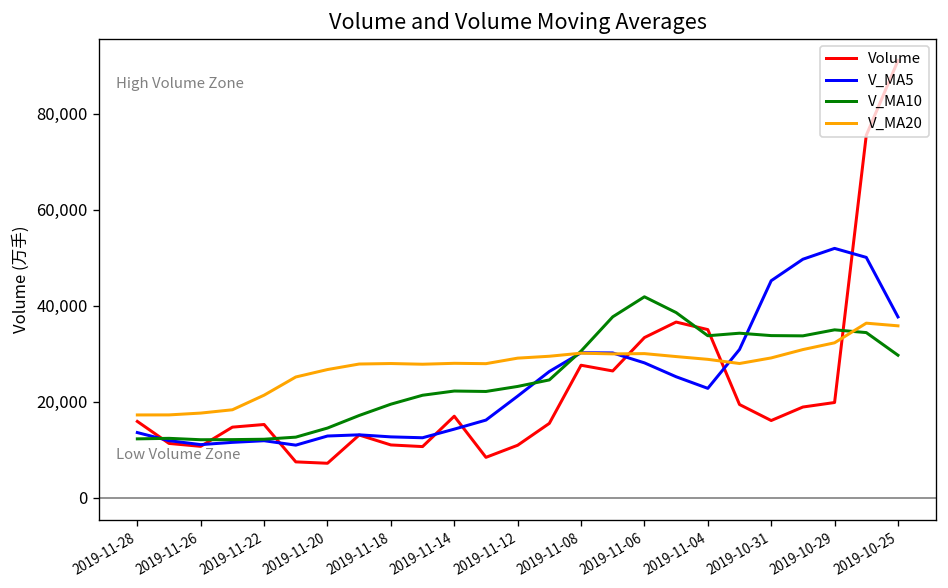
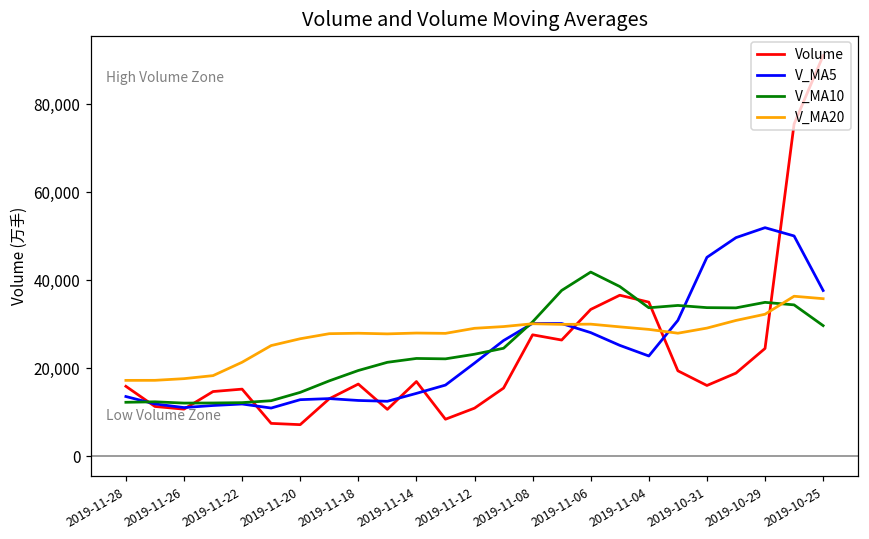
  {
    "Volume": {
      "2019-11-28": "16,000",
      "2019-11-22": "15,000",
      "2019-11-20": "7,000",
-     "2019-11-18": "11,000",
+     "2019-11-18": "16,000",
      "2019-11-14": "17,000",
      "2019-11-12": "11,000",
      "2019-11-08": "28,000",
      "2019-11-06": "33,000",
      "2019-11-04": "35,000",
      "2019-10-31": "16,000",
-     "2019-10-29": "20,000"
+     "2019-10-29": "24,000"
    },
    "V_MA5": {
      "2019-11-28": "14,000",
      "2019-11-20": "13,000",
      "2019-11-18": "13,000",
      "2019-11-14": "14,000",
      "2019-11-12": "21,000",
      "2019-11-06": "28,000",
      "2019-11-04": "23,000",
      "2019-10-31": "45,000",
      "2019-10-29": "52,000",
      "2019-10-25": "38,000"
    },
    "V_MA10": {
      "2019-11-28": "12,000",
      "2019-11-26": "12,000",
      "2019-11-20": "15,000",
      "2019-11-18": "19,000",
      "2019-11-14": "22,000",
      "2019-11-12": "23,000",
      "2019-11-06": "42,000",
      "2019-11-04": "34,000",
      "2019-10-31": "34,000",
      "2019-10-29": "35,000",
      "2019-10-25": "30,000"
    },
    "V_MA20": {
      "2019-11-28": "17,000",
      "2019-11-26": "18,000",
      "2019-11-22": "21,000",
      "2019-11-20": "27,000",
      "2019-11-18": "28,000",
      "2019-11-14": "28,000",
      "2019-11-12": "29,000",
      "2019-11-06": "30,000",
      "2019-11-04": "29,000",
      "2019-10-31": "29,000",
      "2019-10-29": "32,000",
      "2019-10-25": "36,000"
    }
  }
